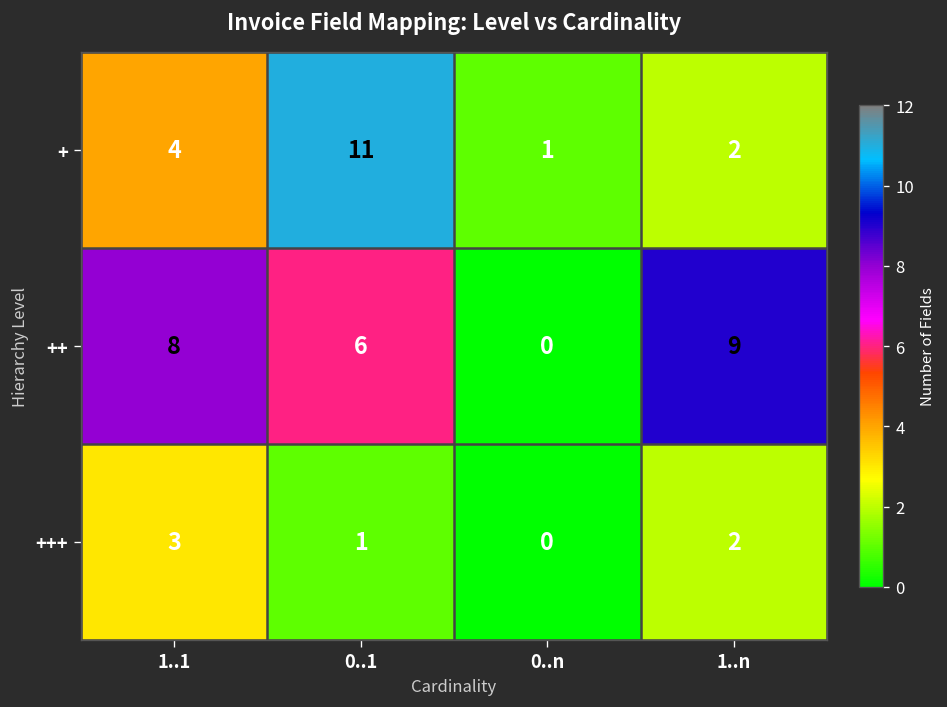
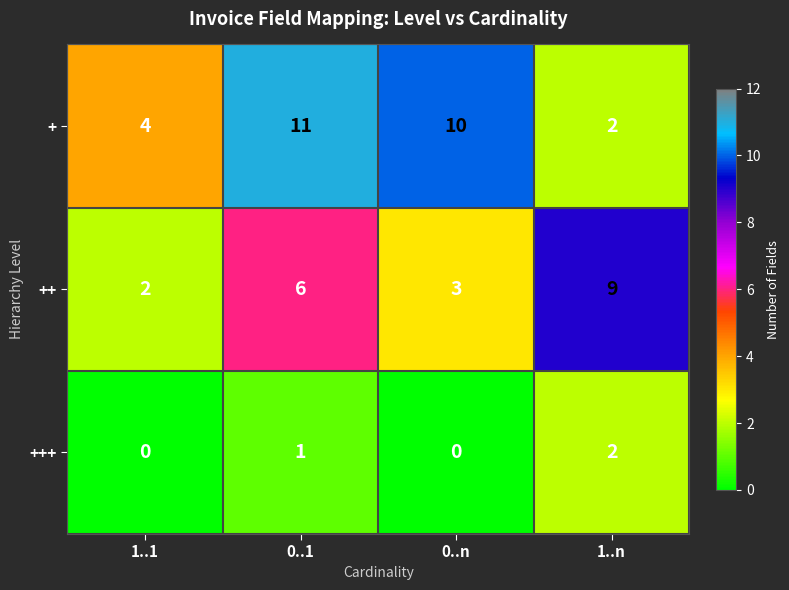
  {
    "+": {
      "1..1": 4,
      "0..1": 11,
-     "0..n": 1,
+     "0..n": 10,
      "1..n": 2
    },
    "++": {
-     "1..1": 8,
+     "1..1": 2,
      "0..1": 6,
-     "0..n": 0,
+     "0..n": 3,
      "1..n": 9
    },
    "+++": {
-     "1..1": 3,
+     "1..1": 0,
      "0..1": 1,
      "0..n": 0,
      "1..n": 2
    }
  }
